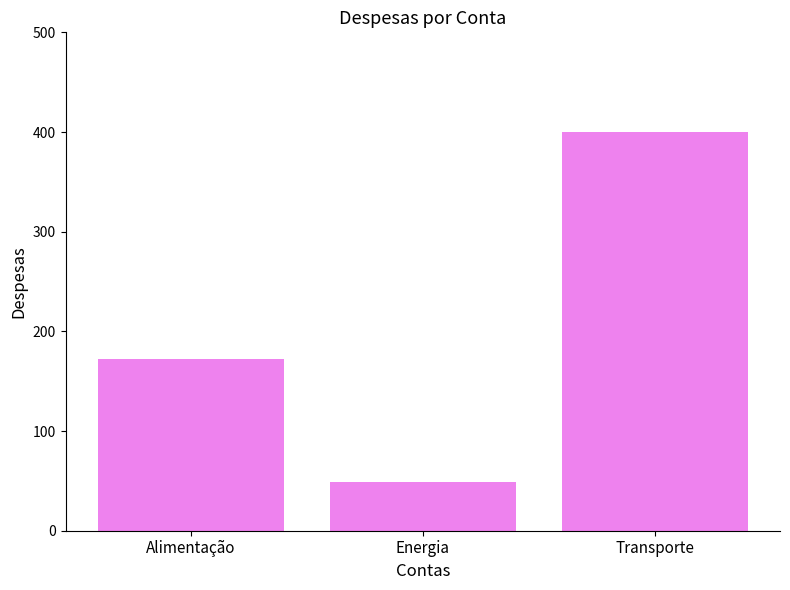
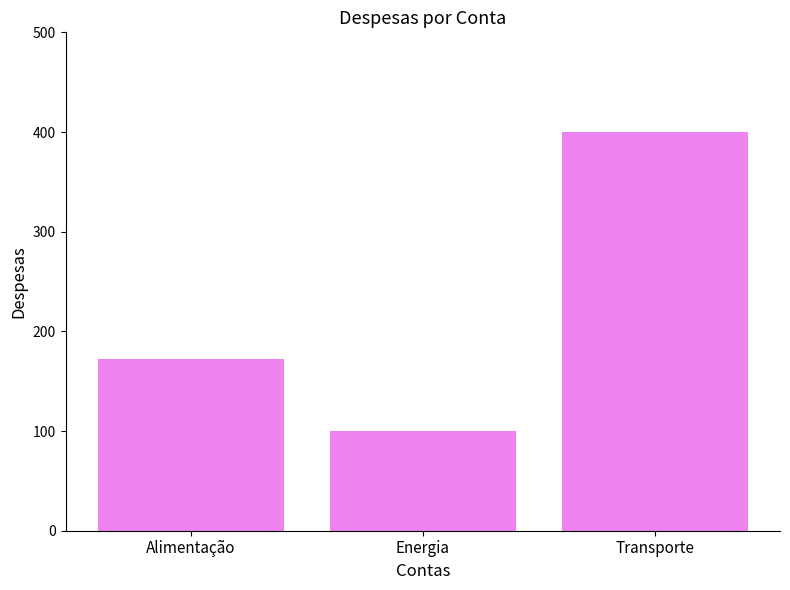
  {
    "Alimentação": 170,
-   "Energia": 50,
+   "Energia": 100,
    "Transporte": 400
  }
